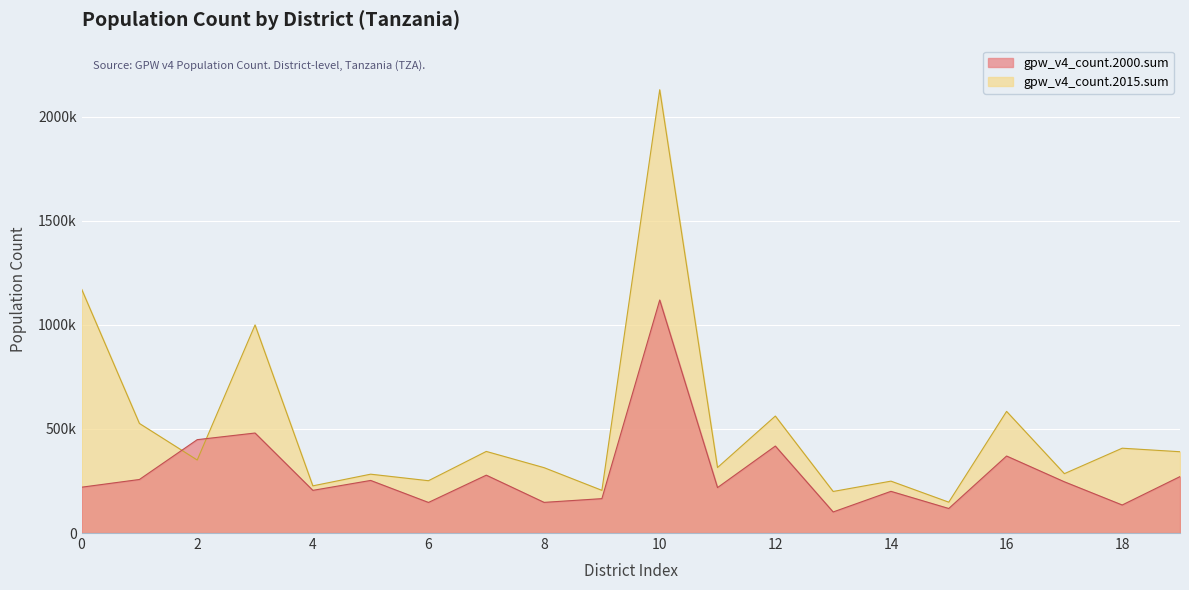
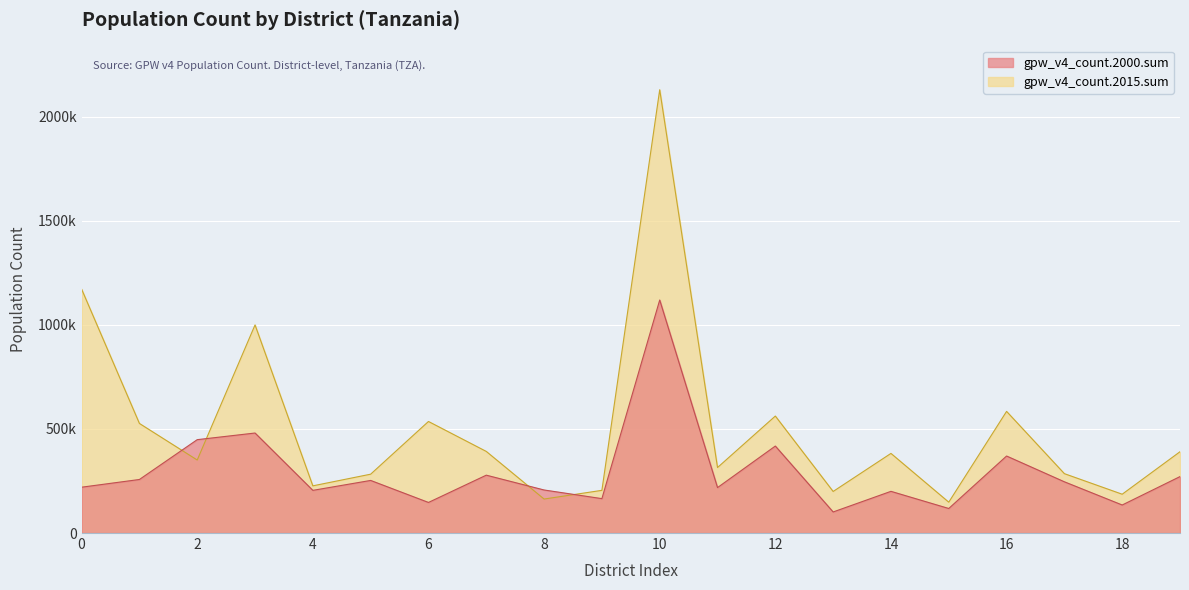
  {
    "gpw_v4_count.2015.sum": {
      "0": 1170000,
      "2": 350000,
      "4": 230000,
-     "6": 250000,
-     "8": 310000,
+     "6": 540000,
+     "8": 160000,
      "10": 2130000,
      "12": 560000,
-     "14": 250000,
+     "14": 380000,
      "16": 580000,
-     "18": 410000
+     "18": 190000
    },
    "gpw_v4_count.2000.sum": {
      "0": 220000,
      "2": 450000,
      "4": 210000,
      "6": 150000,
-     "8": 150000,
+     "8": 210000,
      "10": 1120000,
      "12": 420000,
      "14": 200000,
      "16": 370000,
      "18": 130000
    }
  }
